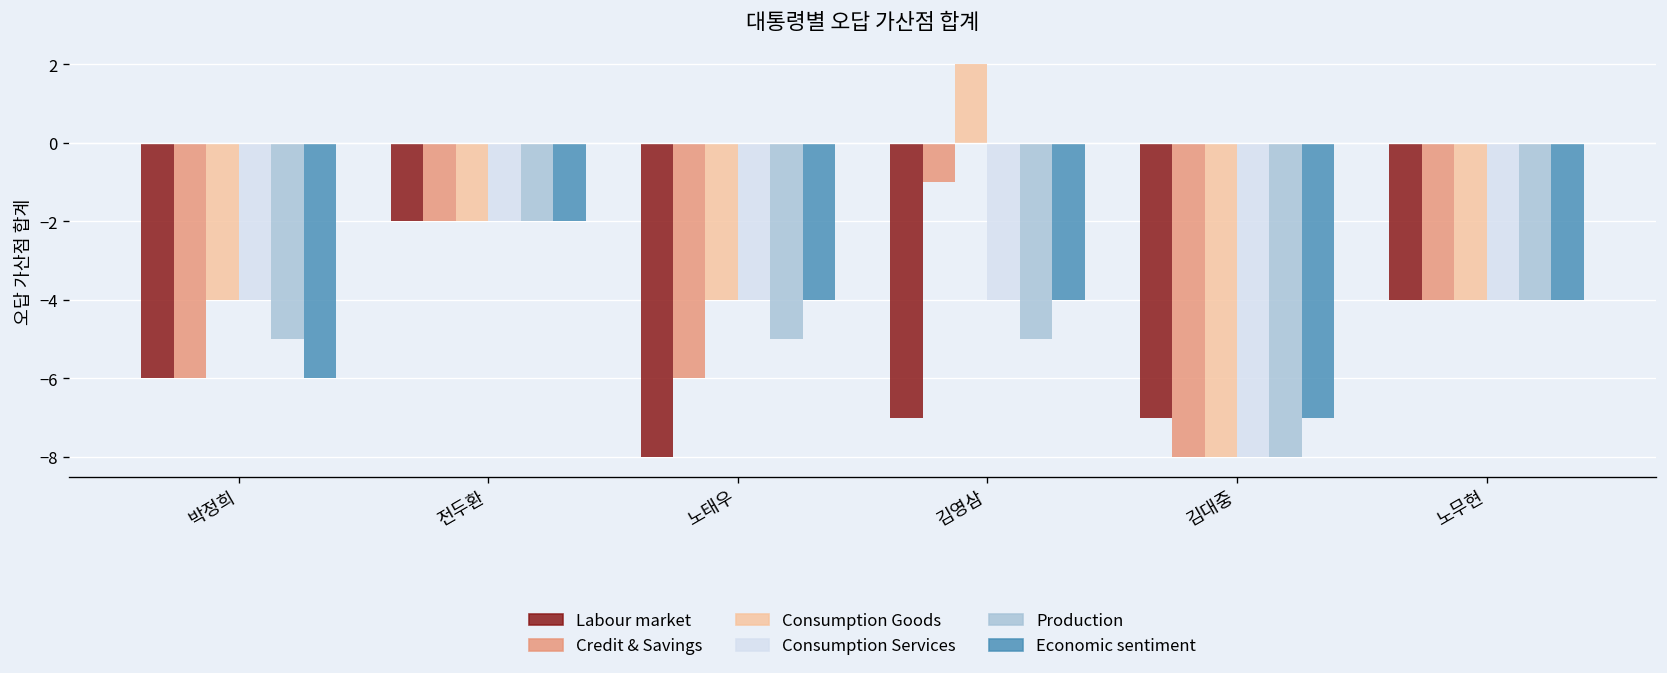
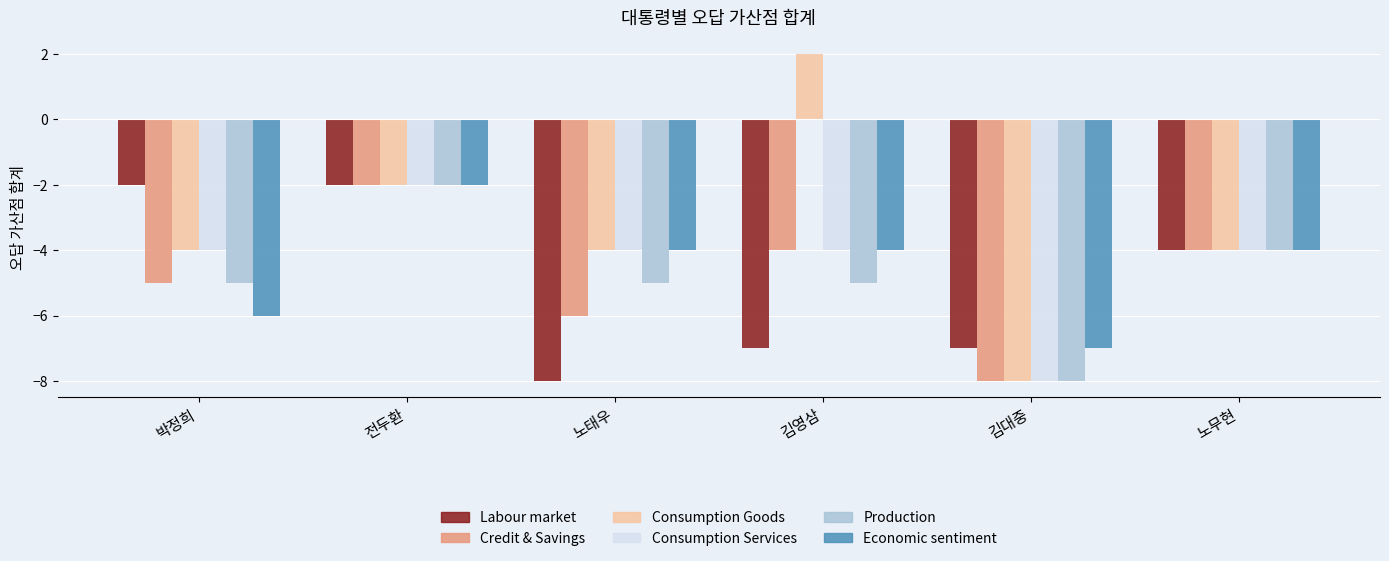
  {
    "Labour market": {
-     "박정희": -6,
+     "박정희": -2,
      "전두환": -2,
      "노태우": -8,
      "김영삼": -7,
      "김대중": -7,
      "노무현": -4
    },
    "Credit & Savings": {
-     "박정희": -6,
+     "박정희": -5,
      "전두환": -2,
      "노태우": -6,
-     "김영삼": -1,
+     "김영삼": -4,
      "김대중": -8,
      "노무현": -4
    },
    "Consumption Goods": {
      "박정희": -4,
      "전두환": -2,
      "노태우": -4,
      "김영삼": 2,
      "김대중": -8,
      "노무현": -4
    },
    "Economic sentiment": {
      "박정희": -6,
      "전두환": -2,
      "노태우": -4,
      "김영삼": -4,
      "김대중": -7,
      "노무현": -4
    }
  }
